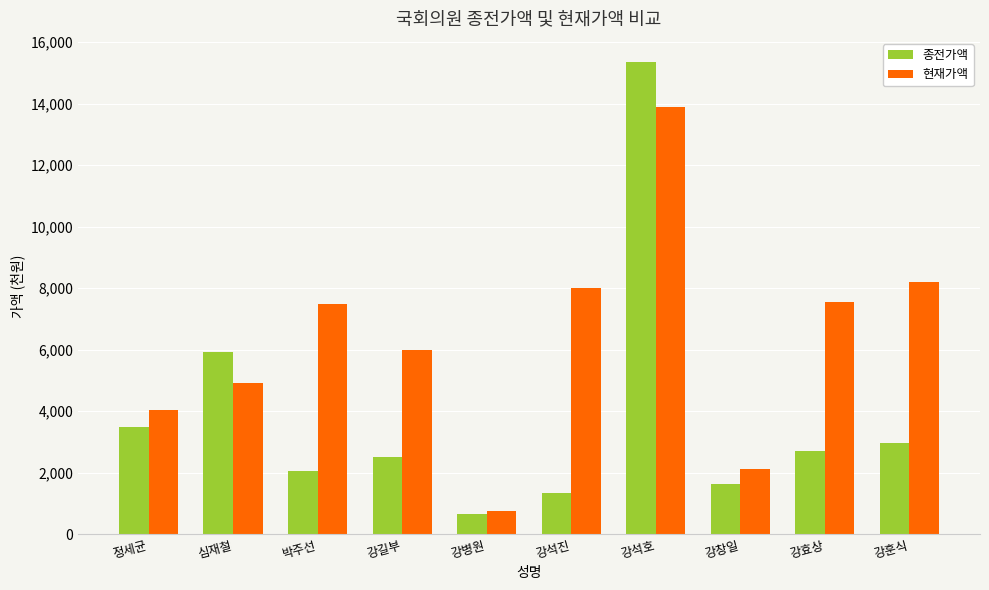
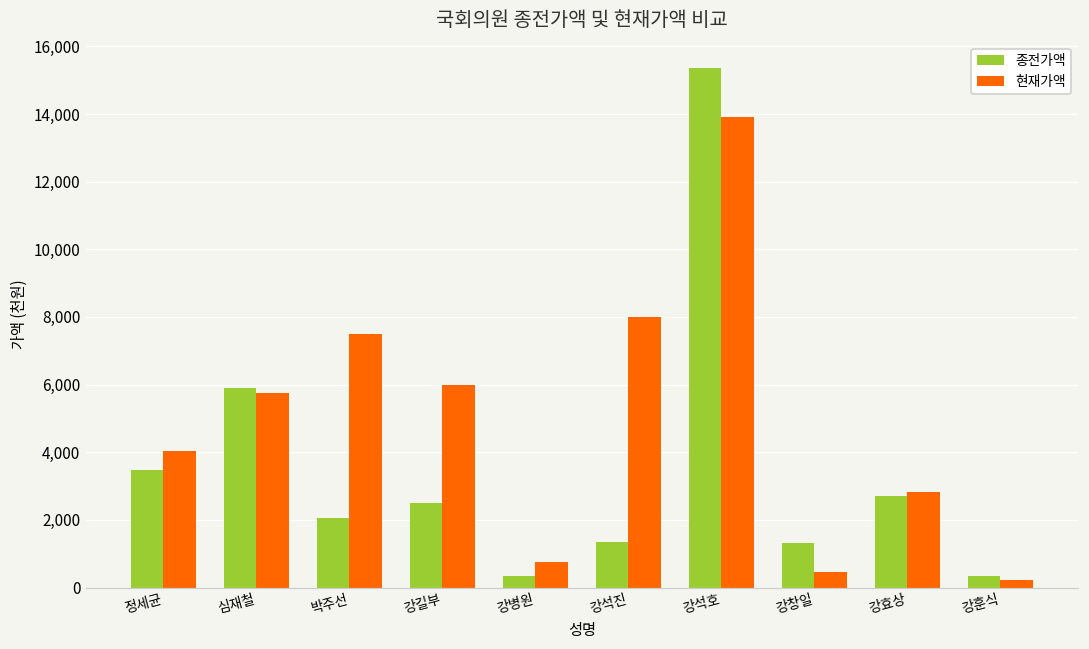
  {
    "종전가액": {
      "정세균": "3,500",
      "심재철": "5,900",
      "박주선": "2,100",
      "강길부": "2,500",
-     "강병원": "700",
+     "강병원": "300",
      "강석진": "1,400",
      "강석호": "15,400",
-     "강창일": "1,600",
+     "강창일": "1,300",
      "강효상": "2,700",
-     "강훈식": "3,000"
+     "강훈식": "300"
    },
    "현재가액": {
      "정세균": "4,000",
-     "심재철": "4,900",
+     "심재철": "5,800",
      "박주선": "7,500",
      "강길부": "6,000",
      "강병원": "800",
      "강석진": "8,000",
      "강석호": "13,900",
-     "강창일": "2,100",
-     "강효상": "7,500",
-     "강훈식": "8,200"
+     "강창일": "500",
+     "강효상": "2,800",
+     "강훈식": "200"
    }
  }
